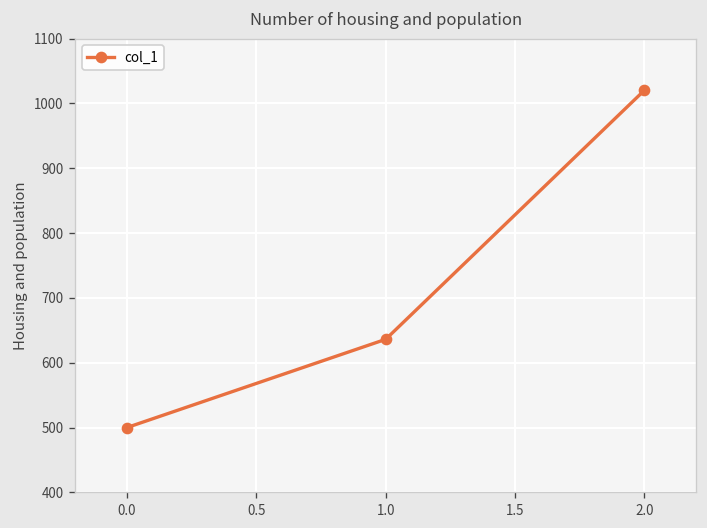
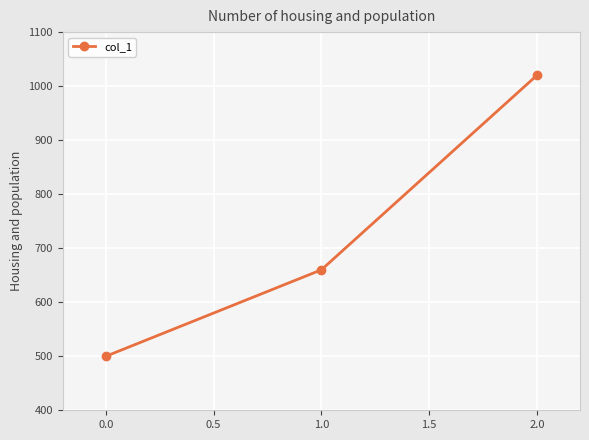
  {
    "0.0": 500,
-   "1.0": 640,
+   "1.0": 660,
    "2.0": 1020
  }
